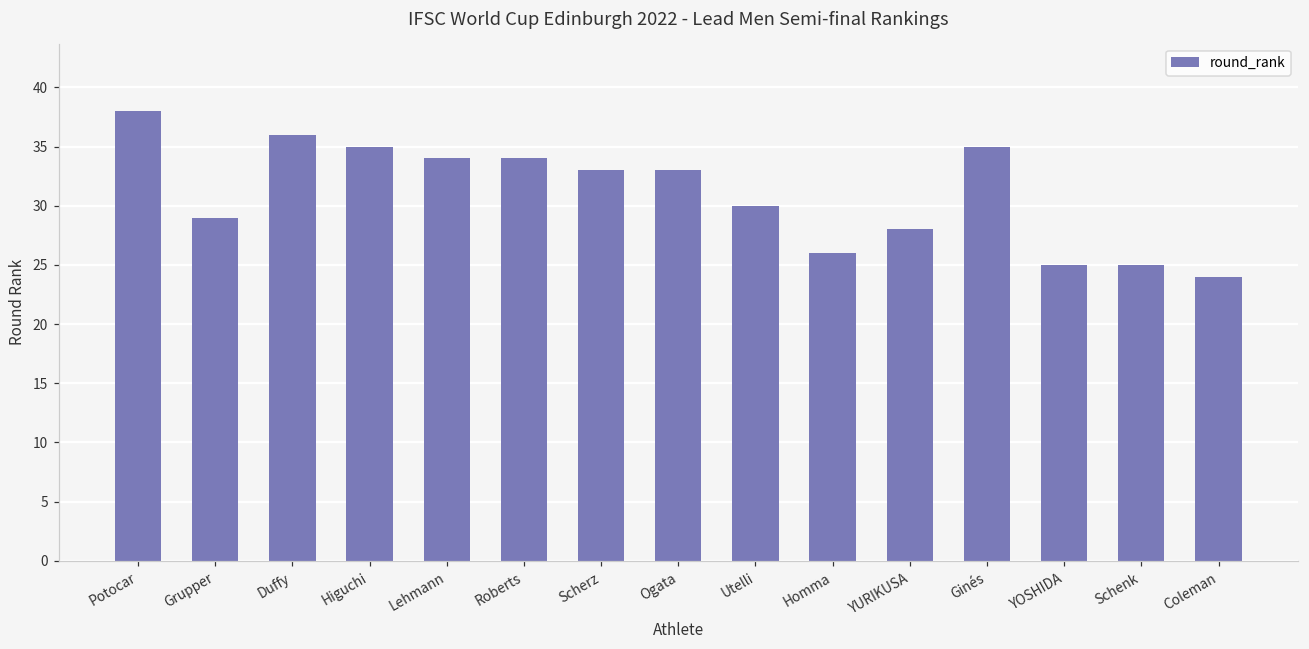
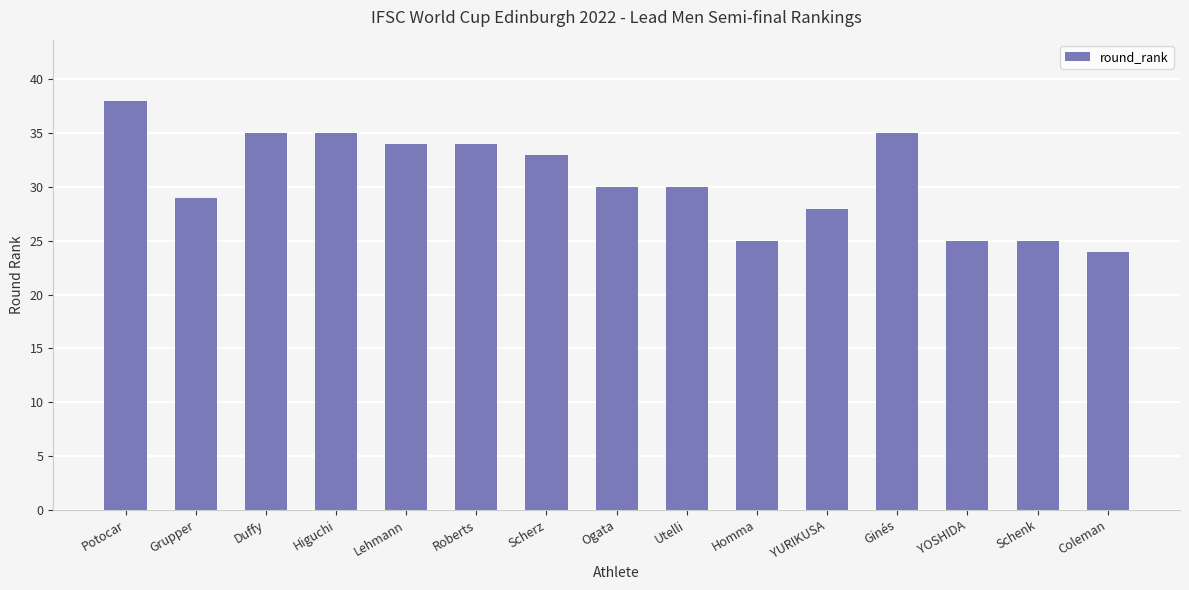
  {
    "Potocar": 38,
    "Grupper": 29,
-   "Duffy": 36,
+   "Duffy": 35,
    "Higuchi": 35,
    "Lehmann": 34,
    "Roberts": 34,
    "Scherz": 33,
-   "Ogata": 33,
+   "Ogata": 30,
    "Utelli": 30,
-   "Homma": 26,
+   "Homma": 25,
    "YURIKUSA": 28,
    "Ginés": 35,
    "YOSHIDA": 25,
    "Schenk": 25,
    "Coleman": 24
  }
